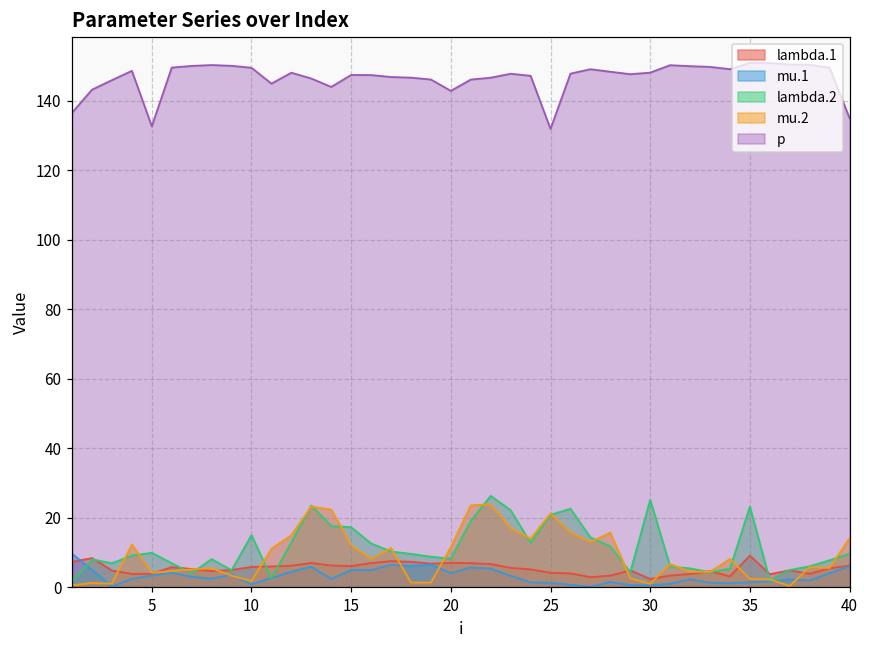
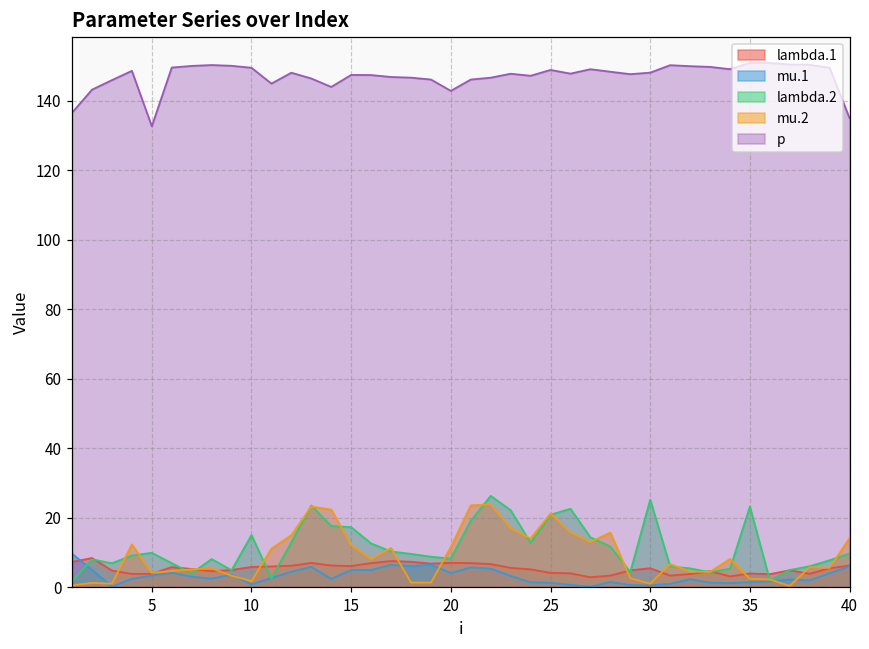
  {
    "lambda.1": {
      "10": 6,
      "15": 6,
      "20": 7,
      "25": 4,
-     "30": 2,
-     "35": 9
+     "30": 5,
+     "35": 4
    },
    "mu.1": {
      "10": 1,
      "15": 5,
      "20": 4,
      "25": 1,
      "35": 1
    },
    "lambda.2": {
      "5": 10,
      "10": 15,
      "15": 17,
      "20": 8,
      "30": 25,
      "35": 23,
      "40": 10
    },
    "mu.2": {
      "10": 2,
      "15": 12,
      "20": 12,
      "35": 2,
      "40": 14
    },
    "p": {
      "5": 133,
      "10": 150,
      "15": 147,
      "20": 143,
-     "25": 132,
+     "25": 149,
      "30": 148,
      "40": 135
    }
  }
